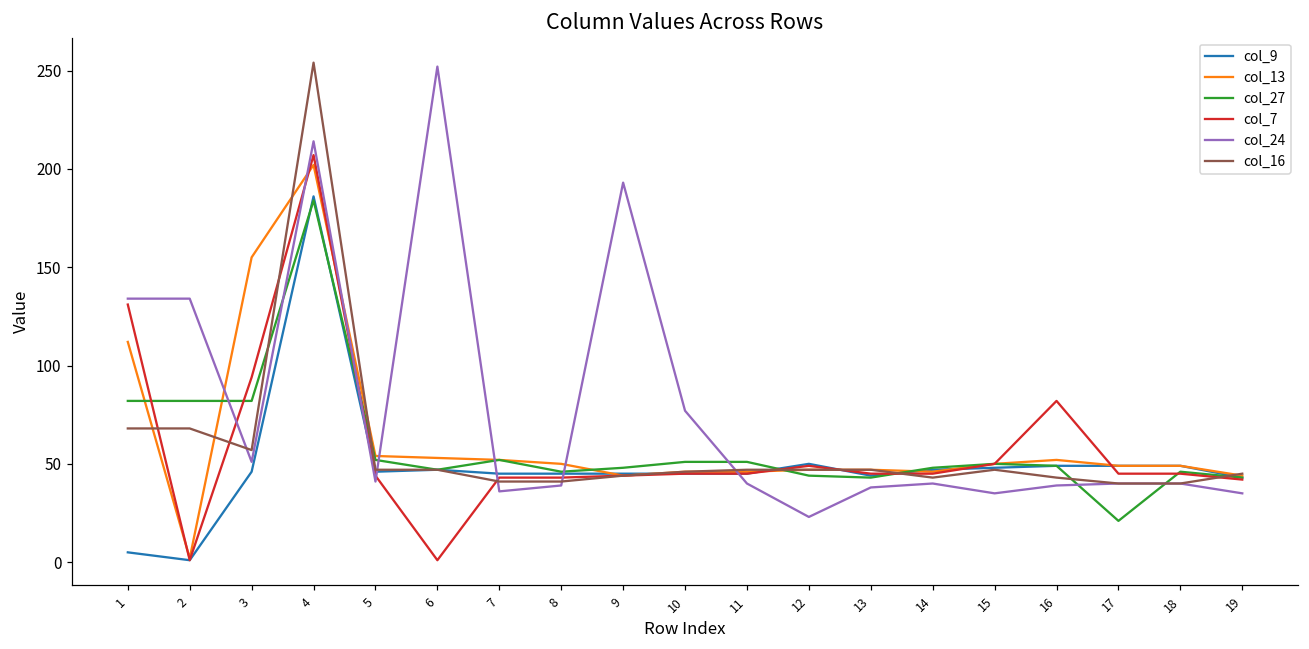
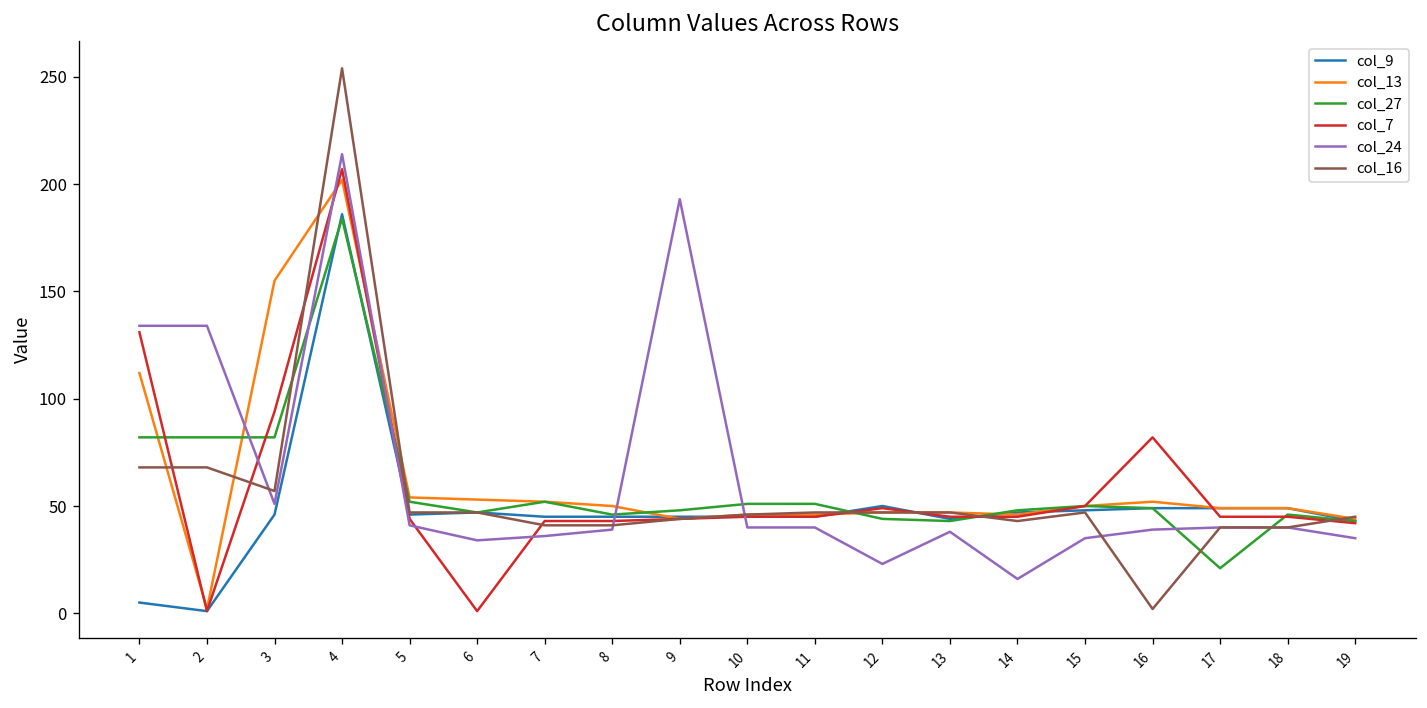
  {
    "col_9": {
      "1": 5,
      "3": 46,
      "4": 186,
      "7": 45
    },
    "col_13": {
      "1": 112,
      "3": 155,
      "4": 202,
      "5": 54,
      "6": 53,
      "8": 50,
      "16": 52
    },
    "col_27": {
      "1": 82,
      "2": 82,
      "3": 82,
      "4": 184,
      "5": 52,
      "9": 48,
      "10": 51,
      "11": 51,
      "12": 44,
      "17": 21
    },
    "col_7": {
      "1": 131,
      "3": 94,
      "4": 207,
      "5": 44,
      "6": 1,
      "7": 43,
      "8": 43,
      "16": 82,
      "17": 45
    },
    "col_24": {
      "1": 134,
      "2": 134,
      "3": 51,
      "4": 214,
      "5": 41,
-     "6": 252,
+     "6": 34,
      "7": 36,
      "8": 39,
      "9": 193,
-     "10": 77,
+     "10": 40,
      "11": 40,
      "12": 23,
      "13": 38,
-     "14": 40,
+     "14": 16,
      "15": 35,
      "16": 39,
      "19": 35
    },
    "col_16": {
      "1": 68,
      "2": 68,
      "3": 57,
      "4": 254,
      "7": 41,
      "8": 41,
      "14": 43,
-     "16": 43
+     "16": 2
    }
  }
